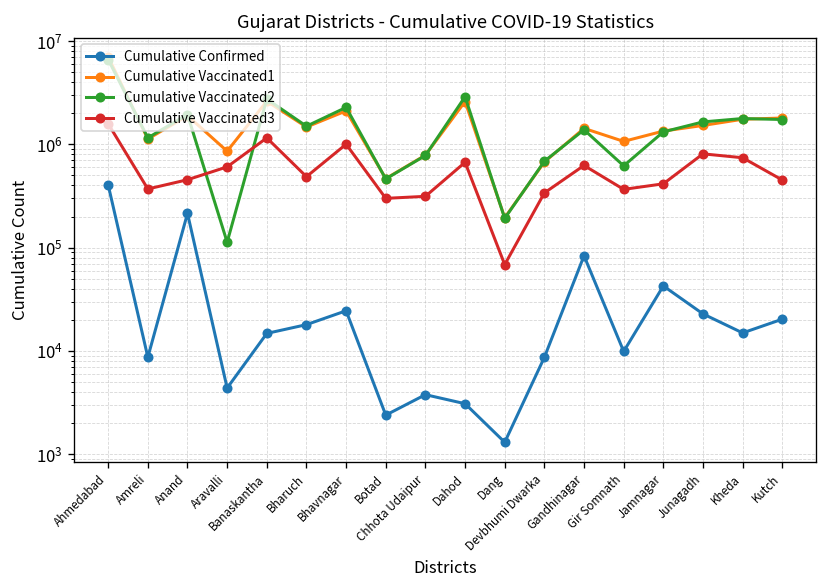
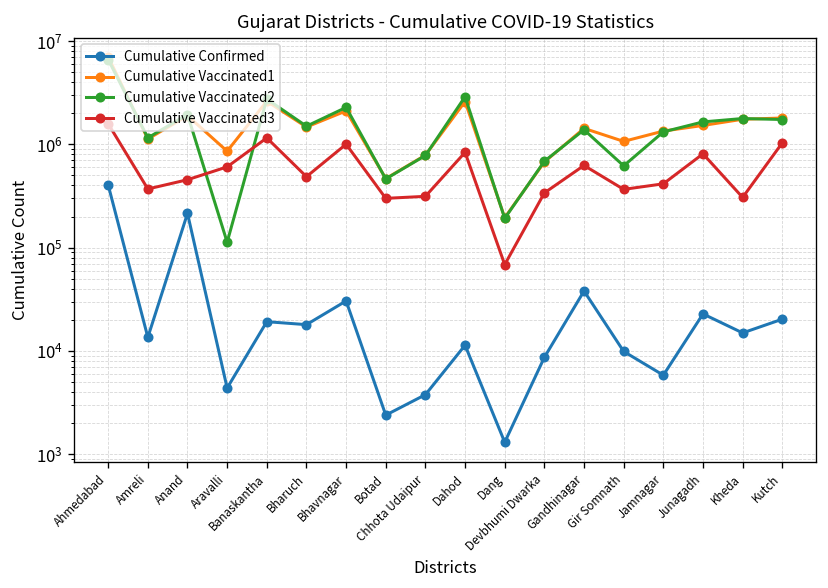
  {
    "Cumulative Confirmed": {
      "Ahmedabad": 400000,
-     "Amreli": 9000,
+     "Amreli": 14000,
      "Anand": 210000,
      "Aravalli": 4000,
-     "Banaskantha": 15000,
+     "Banaskantha": 19000,
      "Bharuch": 18000,
-     "Bhavnagar": 24000,
+     "Bhavnagar": 30000,
      "Botad": 2400,
      "Chhota Udaipur": 4000,
-     "Dahod": 3100,
+     "Dahod": 11000,
      "Dang": 1300,
      "Devbhumi Dwarka": 9000,
-     "Gandhinagar": 80000,
+     "Gandhinagar": 40000,
      "Gir Somnath": 10000,
-     "Jamnagar": 40000,
+     "Jamnagar": 6000,
      "Junagadh": 23000,
      "Kheda": 15000,
      "Kutch": 20000
    },
    "Cumulative Vaccinated1": {
      "Aravalli": 900000,
      "Bhavnagar": 2100000,
      "Dahod": 2600000,
      "Gir Somnath": 1100000,
      "Junagadh": 1500000
    },
    "Cumulative Vaccinated2": {
      "Aravalli": 110000,
      "Bhavnagar": 2300000,
      "Dahod": 2900000,
      "Gir Somnath": 600000,
      "Junagadh": 1700000
    },
    "Cumulative Vaccinated3": {
      "Ahmedabad": 1600000,
      "Amreli": 370000,
      "Anand": 500000,
      "Aravalli": 600000,
      "Banaskantha": 1200000,
      "Bharuch": 500000,
      "Bhavnagar": 1000000,
      "Botad": 300000,
      "Chhota Udaipur": 310000,
-     "Dahod": 700000,
+     "Dahod": 800000,
      "Dang": 70000,
      "Devbhumi Dwarka": 340000,
      "Gandhinagar": 600000,
      "Gir Somnath": 370000,
      "Jamnagar": 400000,
      "Junagadh": 800000,
-     "Kheda": 700000,
-     "Kutch": 500000
+     "Kheda": 310000,
+     "Kutch": 1000000
    }
  }
